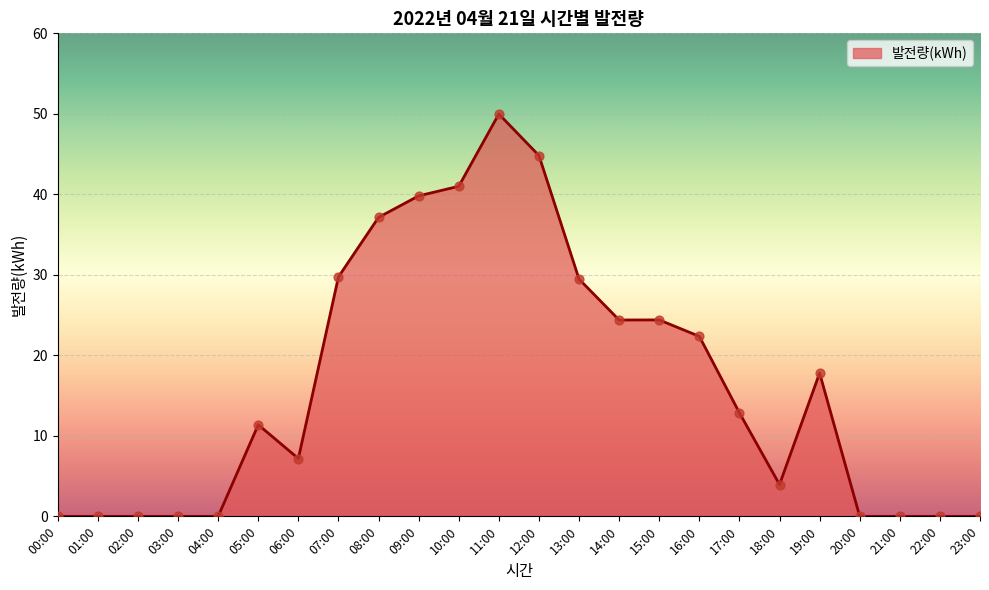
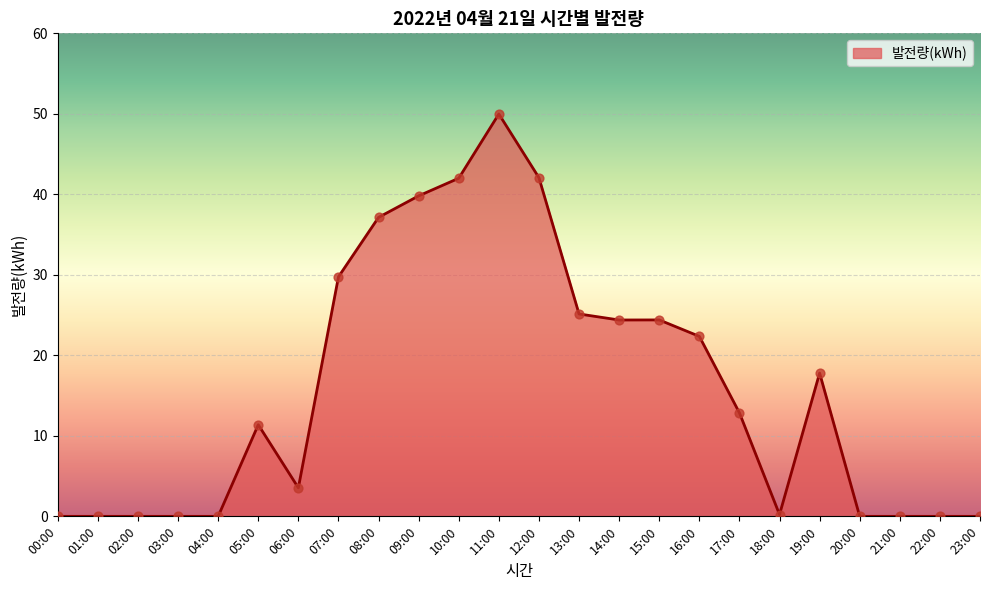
  {
    "00:00": 0,
    "01:00": 0,
    "02:00": 0,
    "03:00": 0,
    "04:00": 0,
    "05:00": 11,
-   "06:00": 7,
+   "06:00": 4,
    "07:00": 30,
    "08:00": 37,
    "09:00": 40,
-   "10:00": 41,
+   "10:00": 42,
    "11:00": 50,
-   "12:00": 45,
-   "13:00": 29,
+   "12:00": 42,
+   "13:00": 25,
    "14:00": 24,
    "15:00": 24,
    "16:00": 22,
    "17:00": 13,
-   "18:00": 4,
+   "18:00": 0,
    "19:00": 18,
    "20:00": 0,
    "21:00": 0,
    "22:00": 0,
    "23:00": 0
  }
